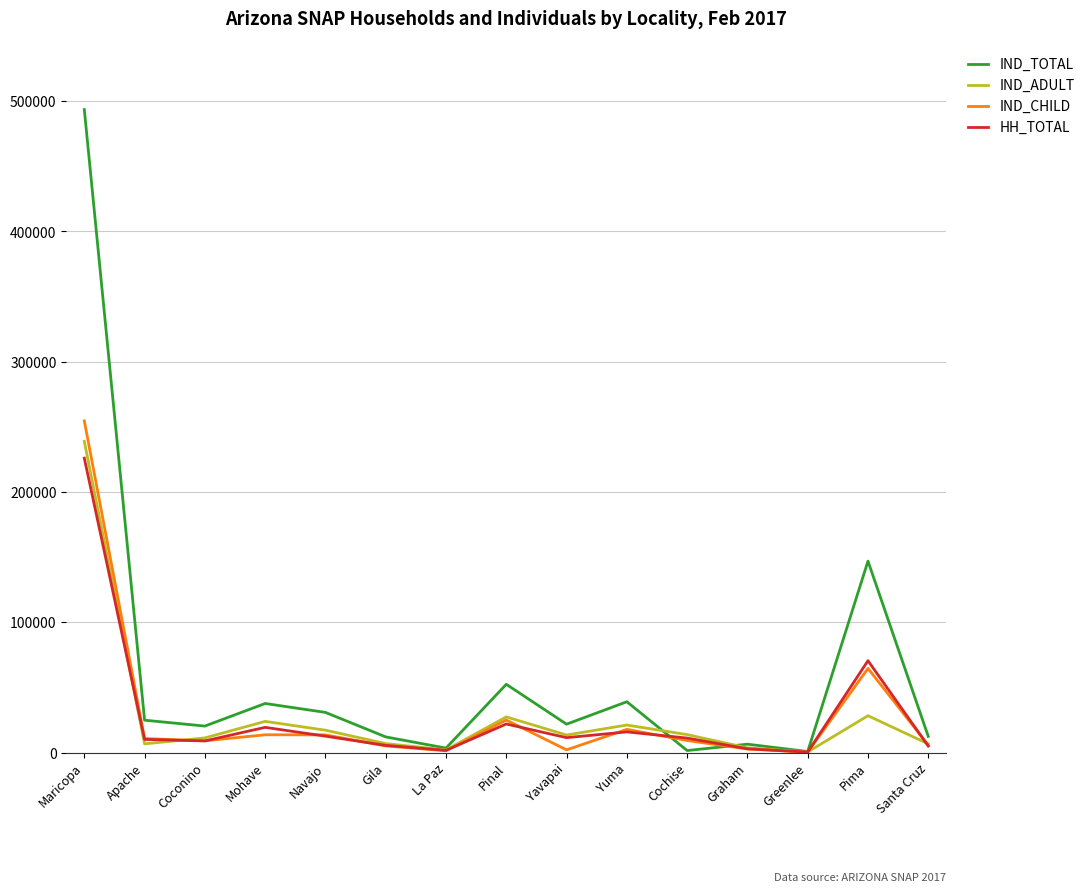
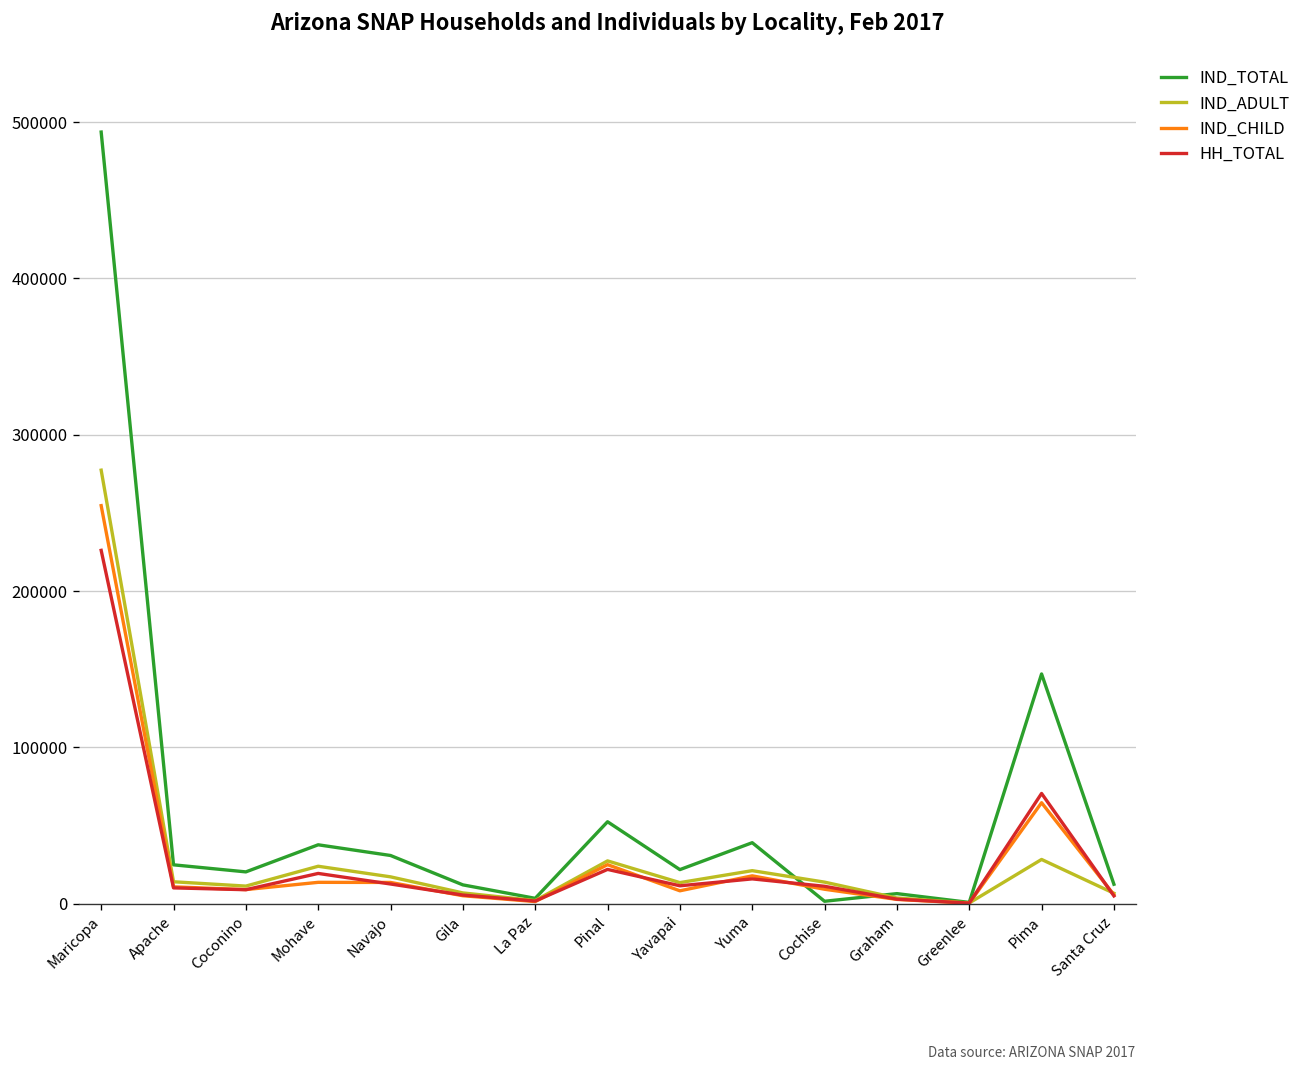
  {
    "IND_TOTAL": {
      "Maricopa": 494000,
      "Apache": 25000,
      "Coconino": 20000,
      "Mohave": 38000,
      "Navajo": 31000,
      "Gila": 12000,
      "Pinal": 52000,
      "Yavapai": 22000,
      "Yuma": 39000,
      "Cochise": 2000,
      "Graham": 7000,
      "Pima": 147000,
      "Santa Cruz": 12000
    },
    "IND_ADULT": {
-     "Maricopa": 239000,
-     "Apache": 7000,
+     "Maricopa": 277000,
+     "Apache": 14000,
      "Coconino": 11000,
      "Mohave": 24000,
      "Navajo": 17000,
      "Pinal": 27000,
      "Yavapai": 14000,
      "Yuma": 21000,
      "Cochise": 14000,
      "Pima": 28000
    },
    "IND_CHILD": {
      "Maricopa": 255000,
      "Mohave": 14000,
      "Pinal": 25000,
-     "Yavapai": 2000,
+     "Yavapai": 8000,
      "Pima": 65000
    },
    "HH_TOTAL": {
      "Maricopa": 226000,
      "Mohave": 19000,
      "Pinal": 22000,
      "Yavapai": 12000,
      "Pima": 71000
    }
  }
